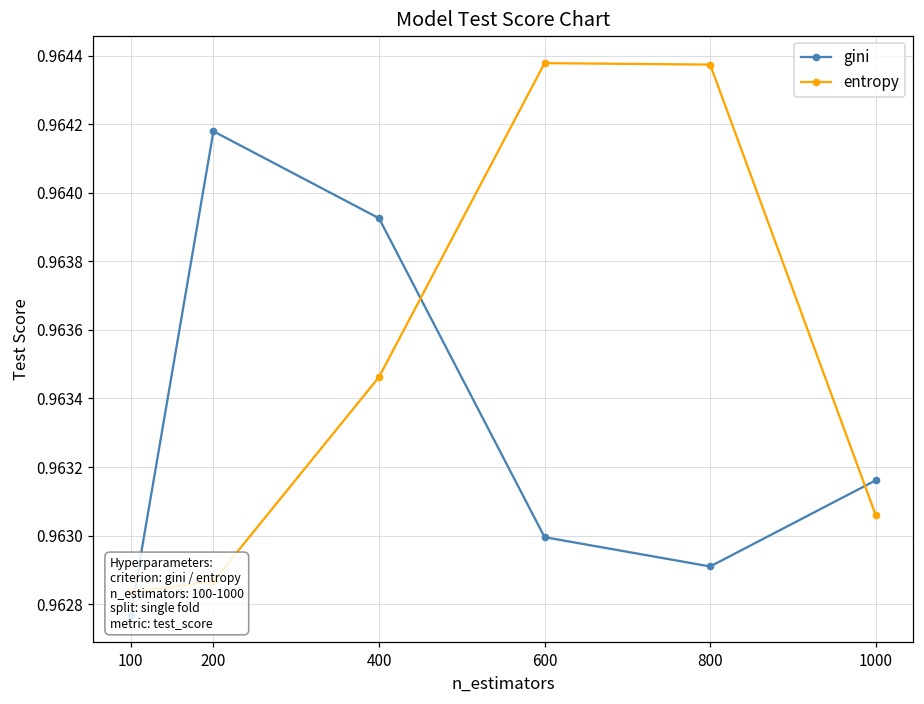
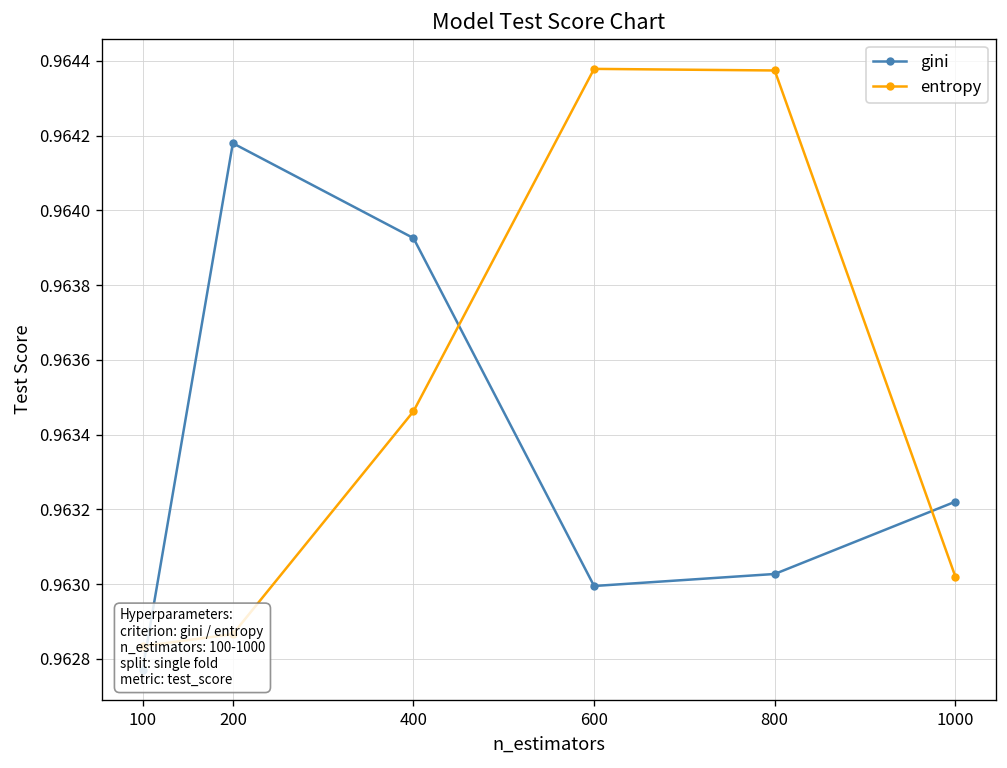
  {
    "gini": {
      "200": 0.96418,
      "400": 0.96393,
      "600": 0.96300,
-     "800": 0.96291,
-     "1000": 0.96316
+     "800": 0.96303,
+     "1000": 0.96322
    },
    "entropy": {
      "400": 0.96346,
      "600": 0.96438,
      "800": 0.96437,
-     "1000": 0.96306
+     "1000": 0.96302
    }
  }
